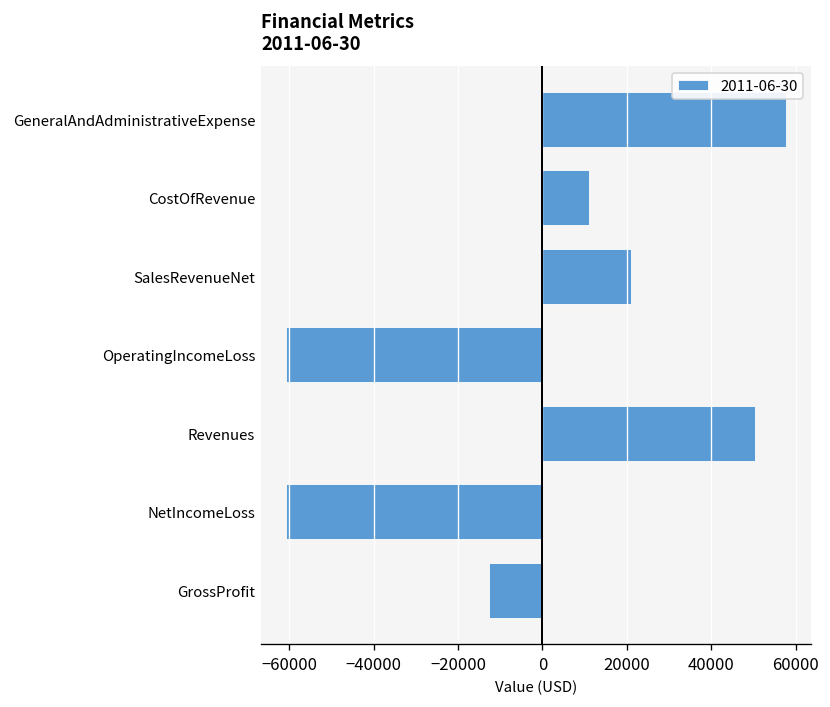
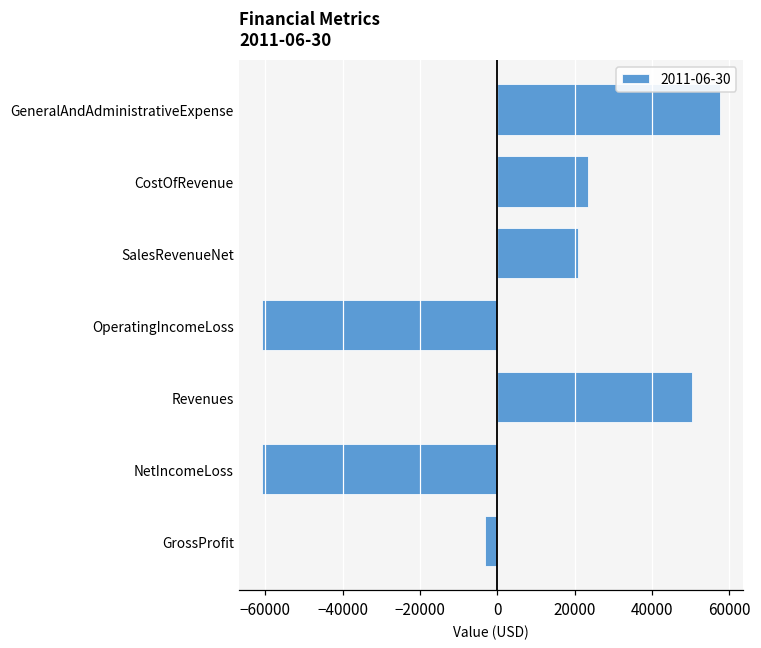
  {
    "GeneralAndAdministrativeExpense": 58000,
-   "CostOfRevenue": 11000,
+   "CostOfRevenue": 23000,
    "SalesRevenueNet": 21000,
    "OperatingIncomeLoss": -61000,
    "Revenues": 50000,
    "NetIncomeLoss": -61000,
-   "GrossProfit": -13000
+   "GrossProfit": -3000
  }
